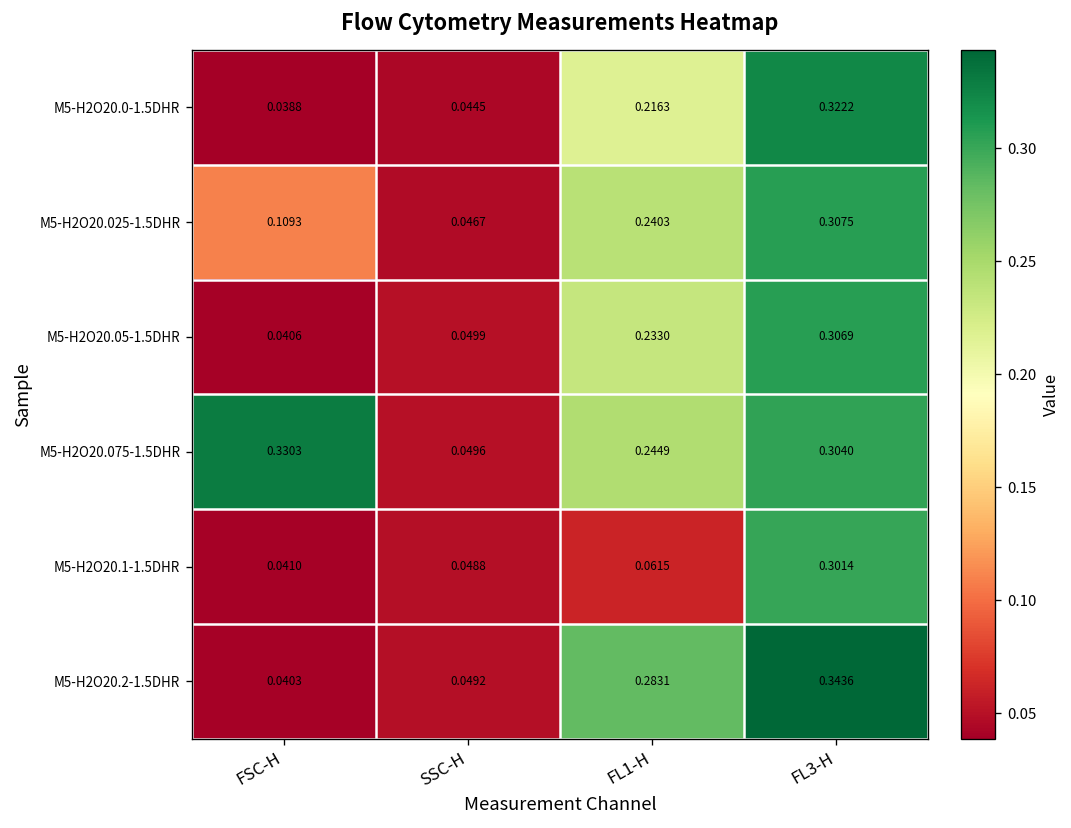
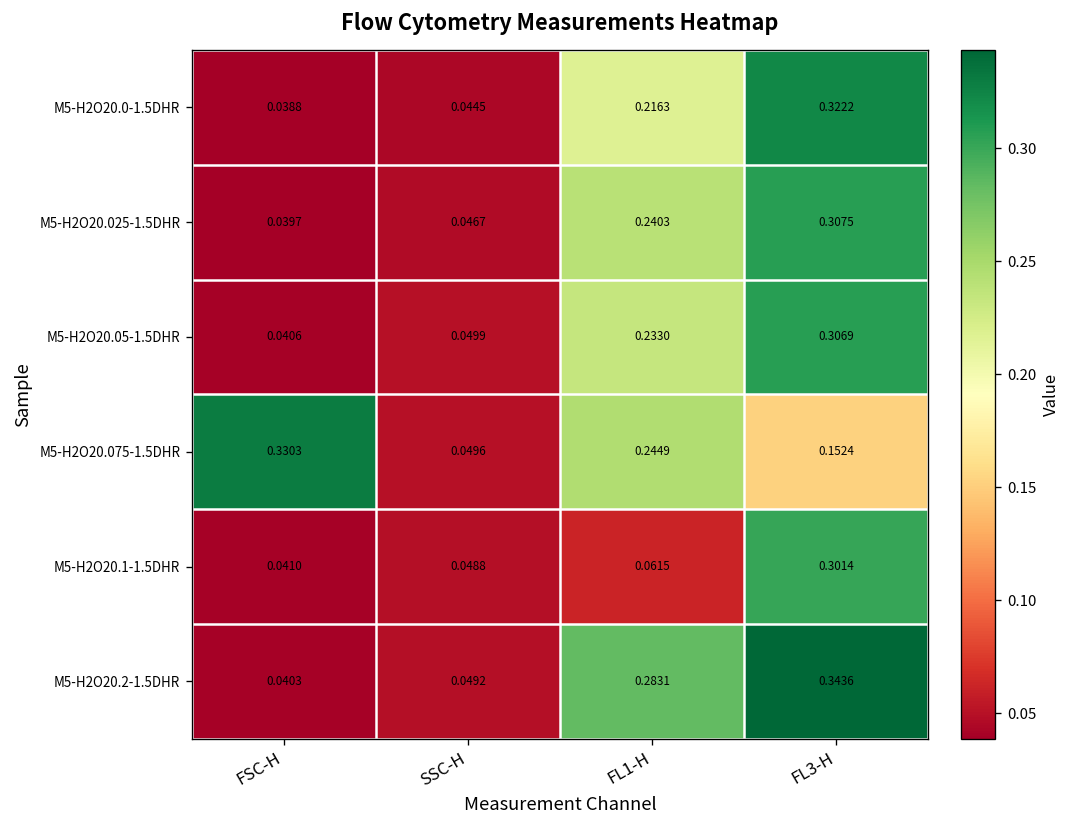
  {
    "M5-H2O20.0-1.5DHR": {
      "FSC-H": 0.0388,
      "SSC-H": 0.0445,
      "FL1-H": 0.2163,
      "FL3-H": 0.3222
    },
    "M5-H2O20.025-1.5DHR": {
-     "FSC-H": 0.1093,
+     "FSC-H": 0.0397,
      "SSC-H": 0.0467,
      "FL1-H": 0.2403,
      "FL3-H": 0.3075
    },
    "M5-H2O20.05-1.5DHR": {
      "FSC-H": 0.0406,
      "SSC-H": 0.0499,
      "FL1-H": 0.2330,
      "FL3-H": 0.3069
    },
    "M5-H2O20.075-1.5DHR": {
      "FSC-H": 0.3303,
      "SSC-H": 0.0496,
      "FL1-H": 0.2449,
-     "FL3-H": 0.3040
+     "FL3-H": 0.1524
    },
    "M5-H2O20.1-1.5DHR": {
      "FSC-H": 0.0410,
      "SSC-H": 0.0488,
      "FL1-H": 0.0615,
      "FL3-H": 0.3014
    },
    "M5-H2O20.2-1.5DHR": {
      "FSC-H": 0.0403,
      "SSC-H": 0.0492,
      "FL1-H": 0.2831,
      "FL3-H": 0.3436
    }
  }
